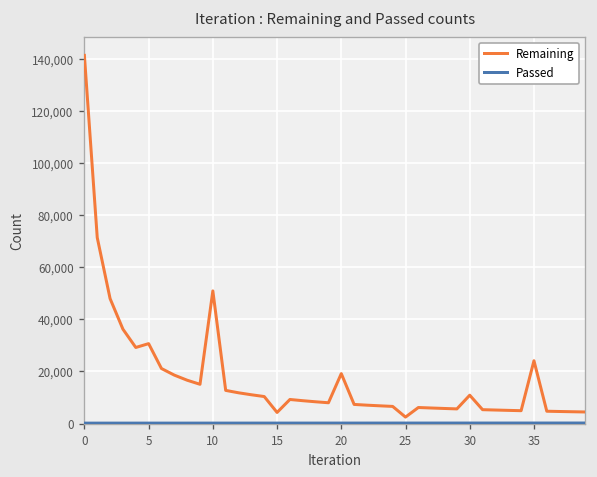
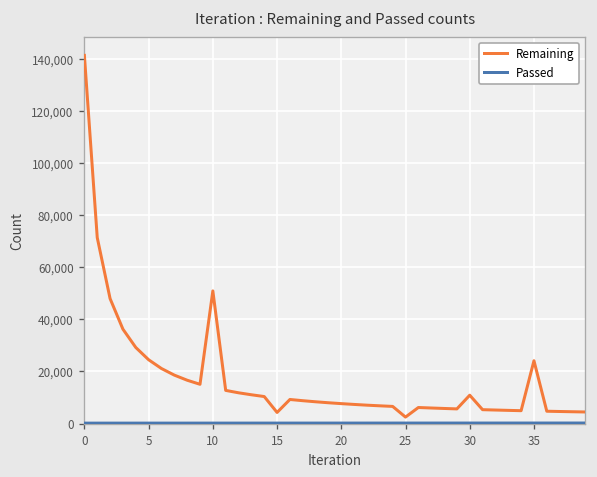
  {
    "Remaining": {
      "0": "141,000",
-     "5": "31,000",
+     "5": "24,000",
      "10": "51,000",
      "15": "4,000",
-     "20": "19,000",
+     "20": "8,000",
      "25": "2,000",
      "30": "11,000",
      "35": "24,000"
    },
    "Passed": {
      "0": "0",
      "5": "0",
      "10": "0",
      "15": "0",
      "20": "0",
      "25": "0",
      "30": "0",
      "35": "0"
    }
  }
